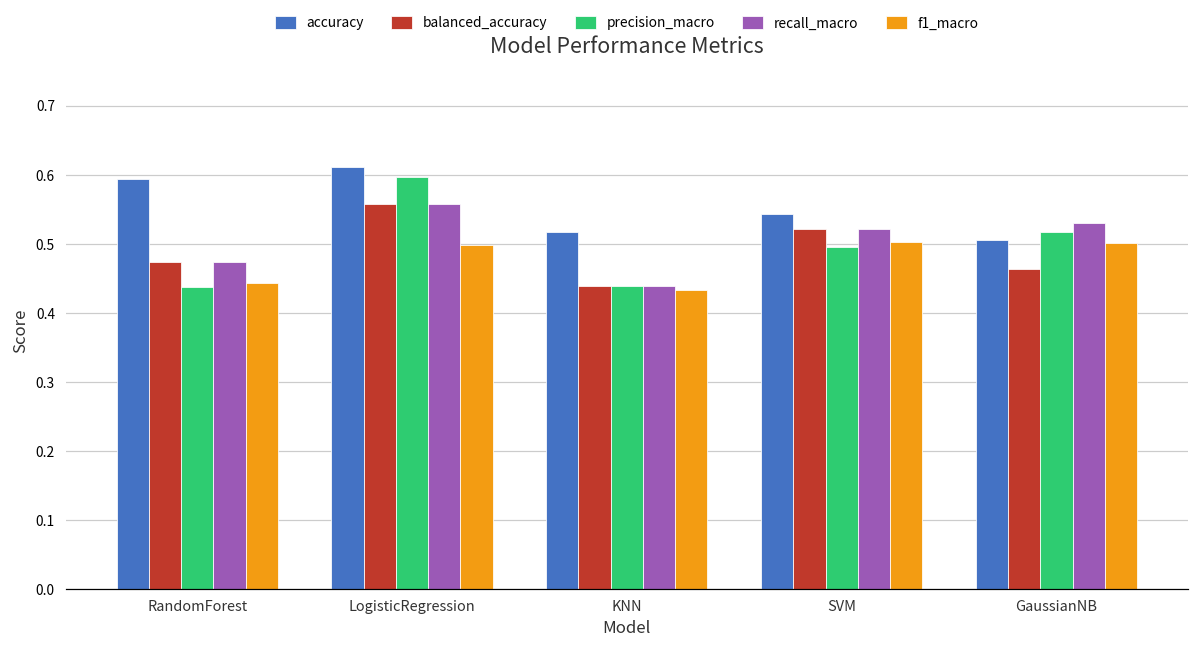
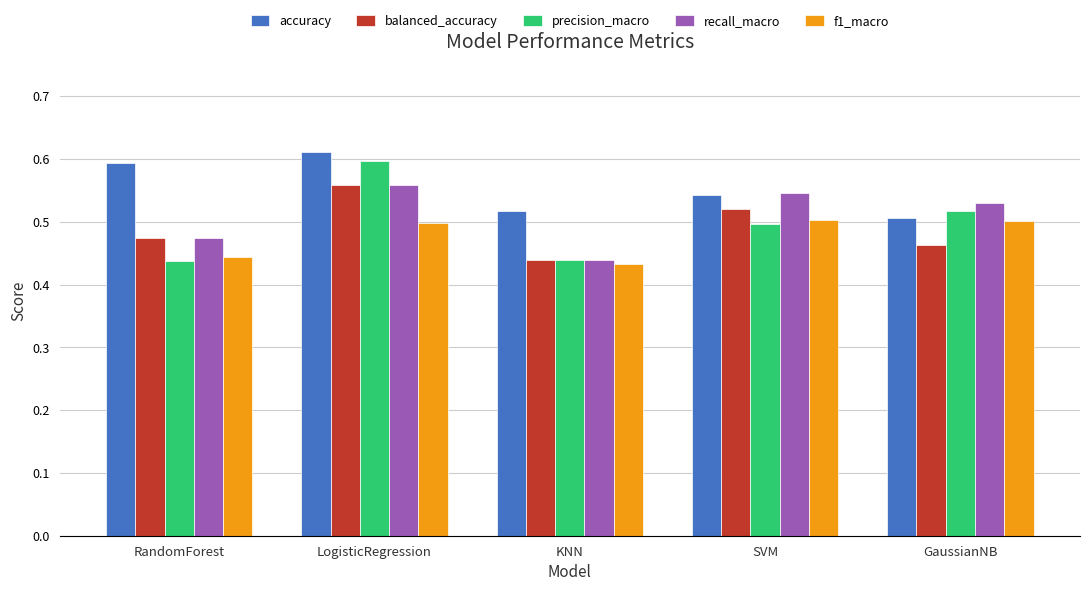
  {
    "accuracy": {
      "RandomForest": 0.59,
      "LogisticRegression": 0.61,
      "KNN": 0.52,
      "SVM": 0.54,
      "GaussianNB": 0.51
    },
    "balanced_accuracy": {
      "RandomForest": 0.47,
      "LogisticRegression": 0.56,
      "KNN": 0.44,
      "SVM": 0.52,
      "GaussianNB": 0.46
    },
    "precision_macro": {
      "RandomForest": 0.44,
      "LogisticRegression": 0.60,
      "KNN": 0.44,
      "SVM": 0.50,
      "GaussianNB": 0.52
    },
    "recall_macro": {
      "RandomForest": 0.47,
      "LogisticRegression": 0.56,
      "KNN": 0.44,
-     "SVM": 0.52,
+     "SVM": 0.55,
      "GaussianNB": 0.53
    },
    "f1_macro": {
      "RandomForest": 0.44,
      "LogisticRegression": 0.50,
      "KNN": 0.43,
      "SVM": 0.50,
      "GaussianNB": 0.50
    }
  }
